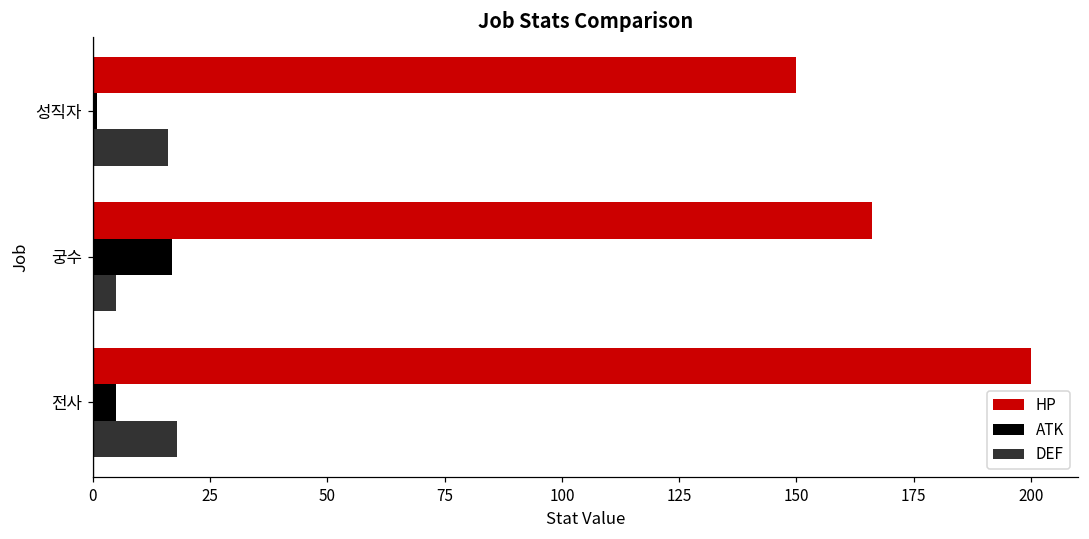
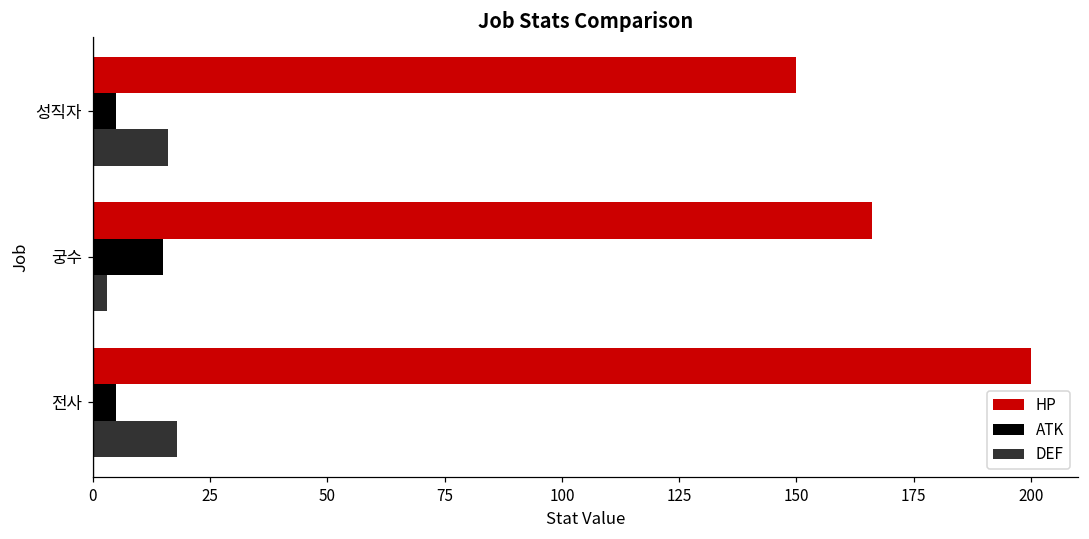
  {
    "HP": {
      "성직자": 150,
      "궁수": 166,
      "전사": 200
    },
    "ATK": {
-     "성직자": 1,
-     "궁수": 17,
+     "성직자": 5,
+     "궁수": 15,
      "전사": 5
    },
    "DEF": {
      "성직자": 16,
-     "궁수": 5,
+     "궁수": 3,
      "전사": 18
    }
  }
